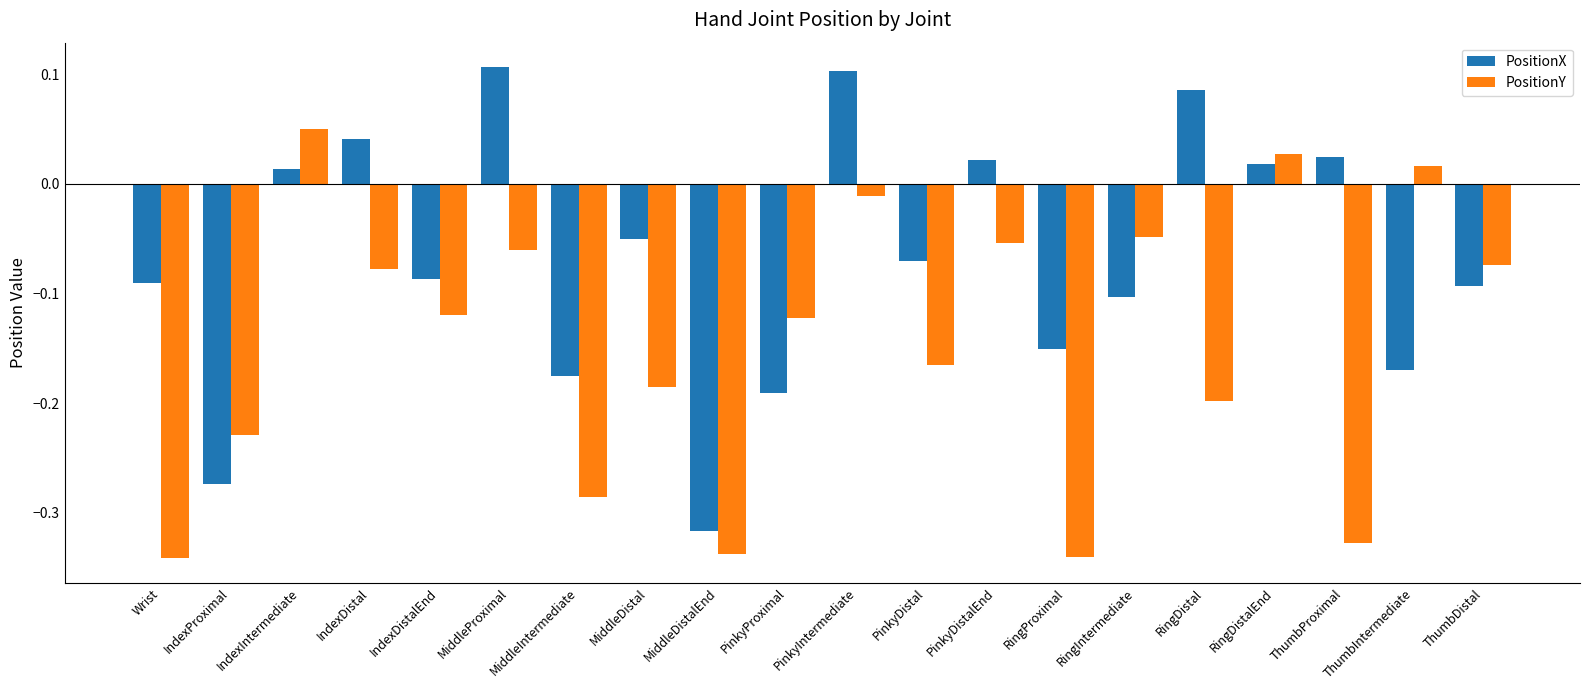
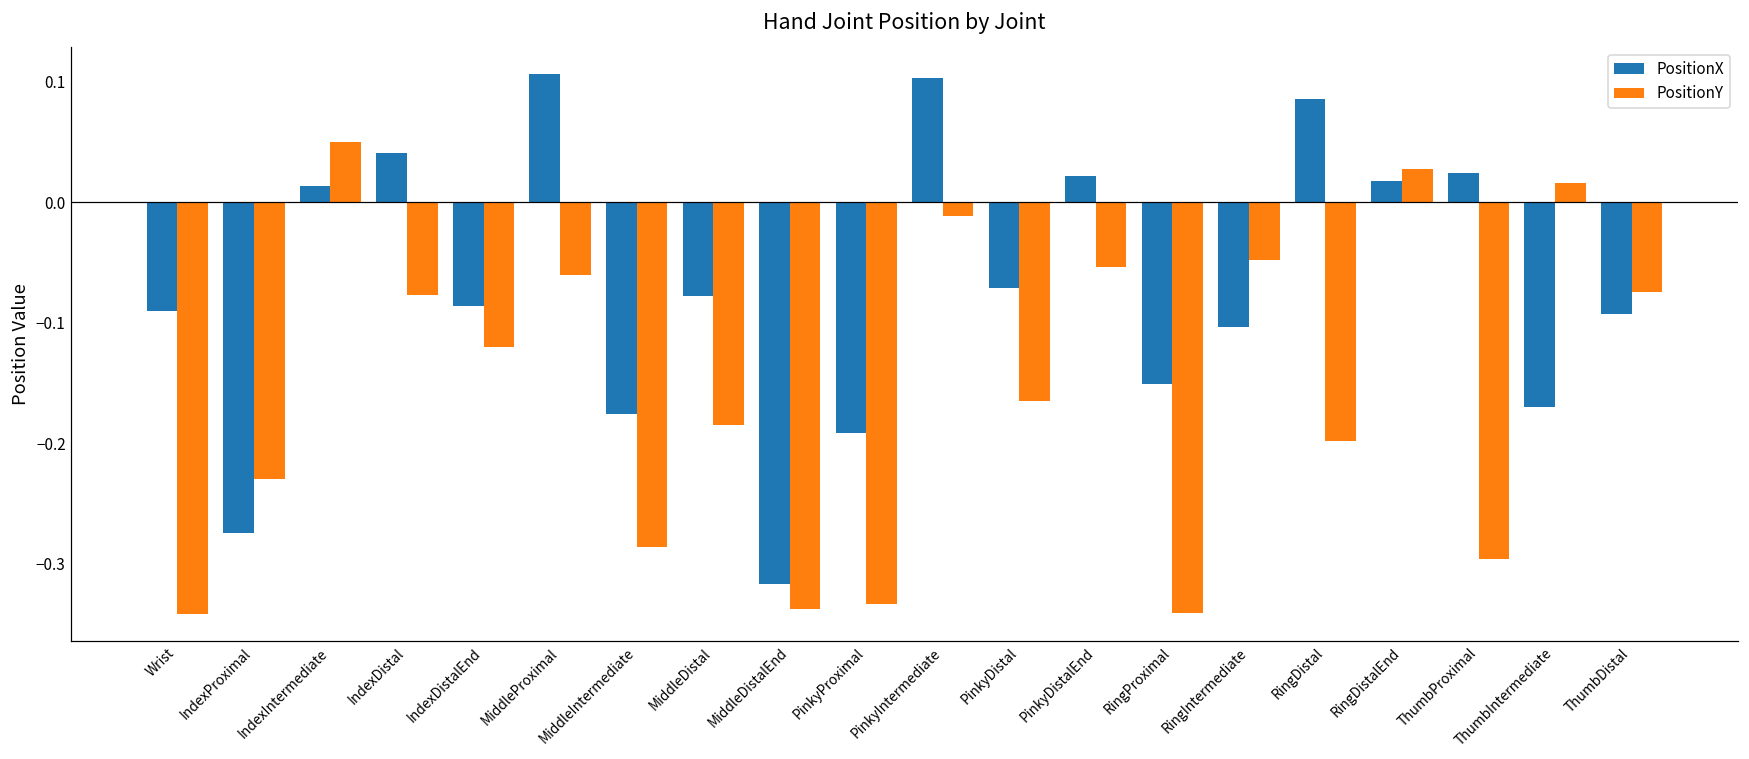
  {
    "PositionX": {
      "Wrist": -0.090,
      "IndexProximal": -0.274,
      "IndexIntermediate": 0.014,
      "IndexDistal": 0.041,
      "IndexDistalEnd": -0.086,
      "MiddleProximal": 0.107,
      "MiddleIntermediate": -0.175,
-     "MiddleDistal": -0.051,
+     "MiddleDistal": -0.077,
      "MiddleDistalEnd": -0.317,
      "PinkyProximal": -0.191,
      "PinkyIntermediate": 0.103,
      "PinkyDistal": -0.071,
      "PinkyDistalEnd": 0.022,
      "RingProximal": -0.151,
      "RingIntermediate": -0.103,
      "RingDistal": 0.085,
      "RingDistalEnd": 0.018,
      "ThumbProximal": 0.024,
      "ThumbIntermediate": -0.170,
      "ThumbDistal": -0.093
    },
    "PositionY": {
      "Wrist": -0.342,
      "IndexProximal": -0.229,
      "IndexIntermediate": 0.050,
      "IndexDistal": -0.077,
      "IndexDistalEnd": -0.120,
      "MiddleProximal": -0.060,
      "MiddleIntermediate": -0.286,
      "MiddleDistal": -0.185,
      "MiddleDistalEnd": -0.338,
-     "PinkyProximal": -0.122,
+     "PinkyProximal": -0.333,
      "PinkyIntermediate": -0.011,
      "PinkyDistal": -0.165,
      "PinkyDistalEnd": -0.054,
      "RingProximal": -0.341,
      "RingIntermediate": -0.048,
      "RingDistal": -0.198,
      "RingDistalEnd": 0.028,
-     "ThumbProximal": -0.328,
+     "ThumbProximal": -0.296,
      "ThumbIntermediate": 0.016,
      "ThumbDistal": -0.074
    }
  }
